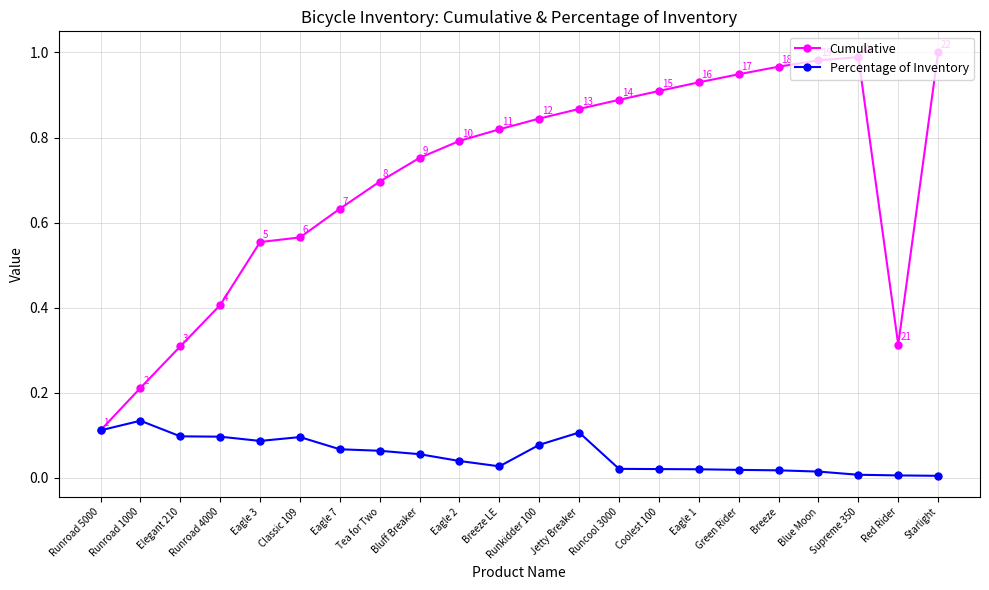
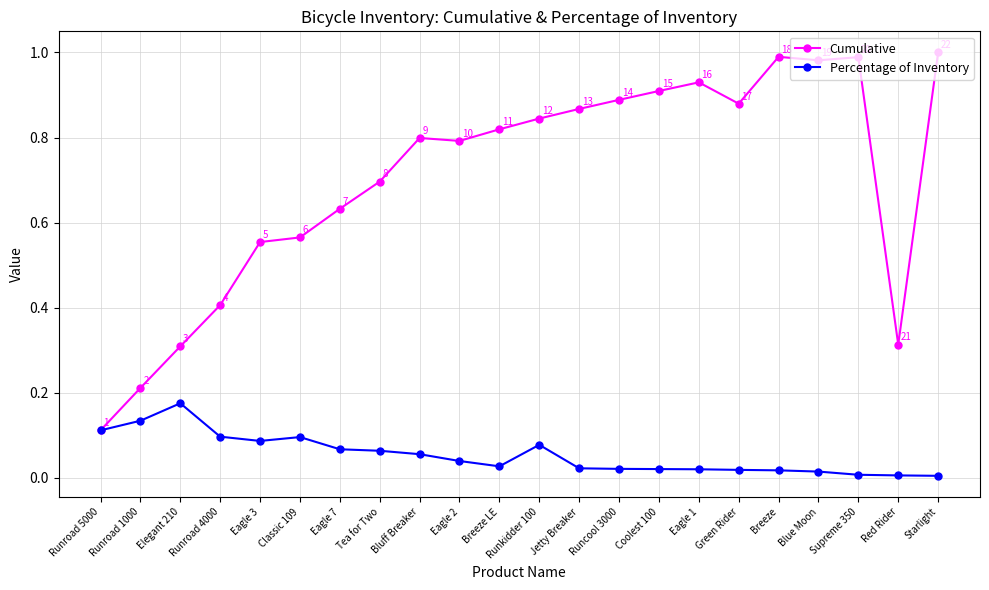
  {
    "Cumulative": {
-     "Bluff Breaker": 0.75,
-     "Green Rider": 0.95,
-     "Breeze": 0.97
+     "Bluff Breaker": 0.80,
+     "Green Rider": 0.88,
+     "Breeze": 0.99
    },
    "Percentage of Inventory": {
      "Runroad 1000": 0.13,
-     "Elegant 210": 0.10,
+     "Elegant 210": 0.18,
      "Runroad 4000": 0.10,
      "Eagle 3": 0.09,
      "Classic 109": 0.10,
      "Eagle 7": 0.07,
      "Tea for Two": 0.06,
      "Bluff Breaker": 0.06,
      "Eagle 2": 0.04,
      "Breeze LE": 0.03,
      "Runkidder 100": 0.08,
-     "Jetty Breaker": 0.11,
+     "Jetty Breaker": 0.02,
      "Runcool 3000": 0.02,
      "Coolest 100": 0.02,
      "Eagle 1": 0.02,
      "Green Rider": 0.02,
      "Breeze": 0.02,
      "Blue Moon": 0.01,
      "Supreme 350": 0.01,
      "Red Rider": 0.01,
      "Starlight": 0.00
    }
  }
